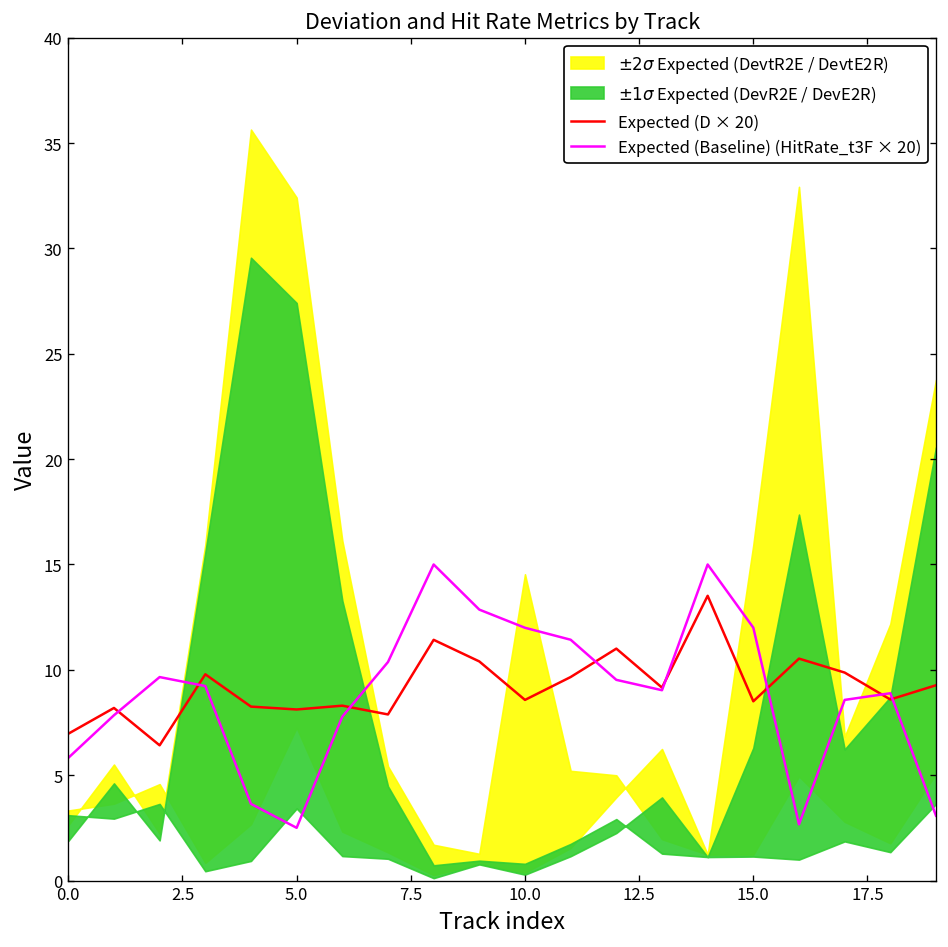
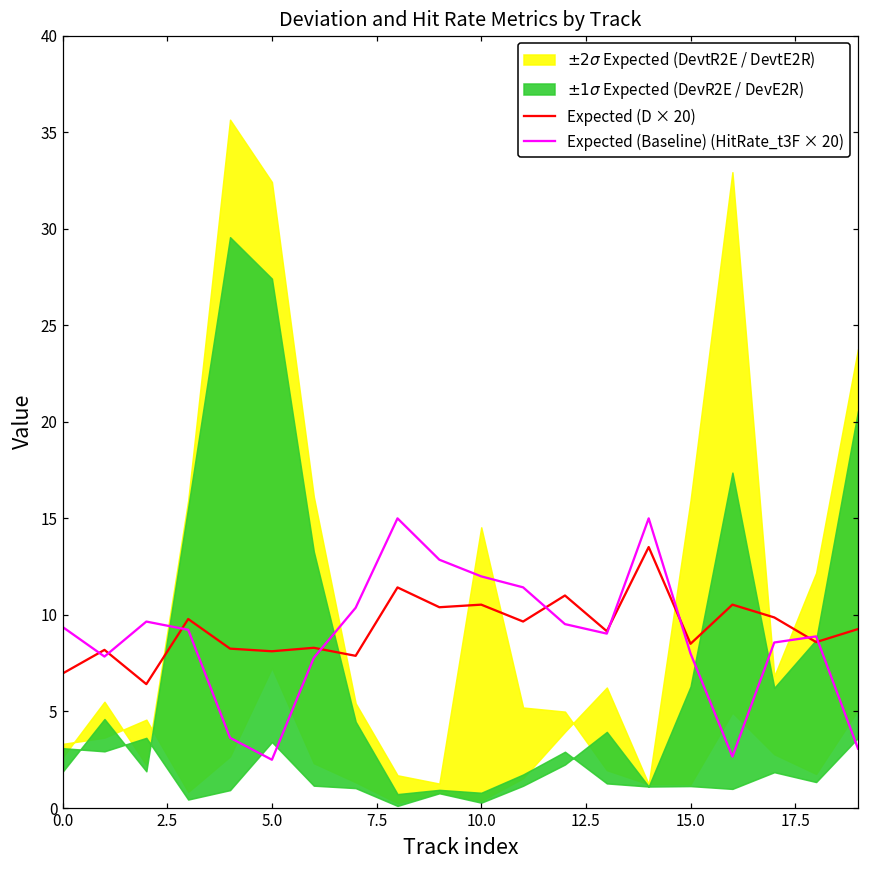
  {
    "Expected (D × 20)": {
      "0.0": 7.0,
      "5.0": 8.1,
-     "10.0": 8.6,
+     "10.0": 10.5,
      "15.0": 8.5
    },
    "Expected (Baseline) (HitRate_t3F × 20)": {
-     "0.0": 5.8,
+     "0.0": 9.4,
      "5.0": 2.5,
      "10.0": 12.0,
-     "15.0": 12.0
+     "15.0": 8.0
    }
  }
